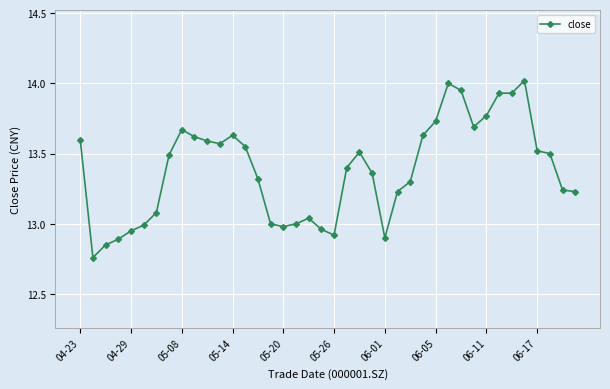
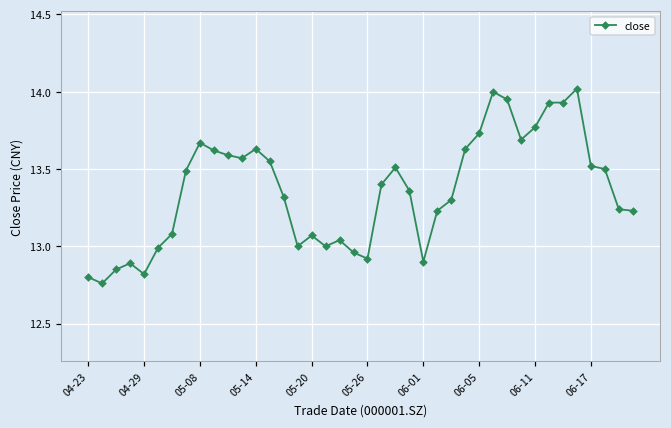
  {
-   "04-23": 13.6,
-   "04-29": 12.95,
+   "04-23": 12.8,
+   "04-29": 12.82,
    "05-08": 13.67,
    "05-14": 13.63,
-   "05-20": 12.98,
+   "05-20": 13.07,
    "05-26": 12.92,
    "06-01": 12.90,
    "06-05": 13.73,
    "06-11": 13.77,
    "06-17": 13.52
  }
